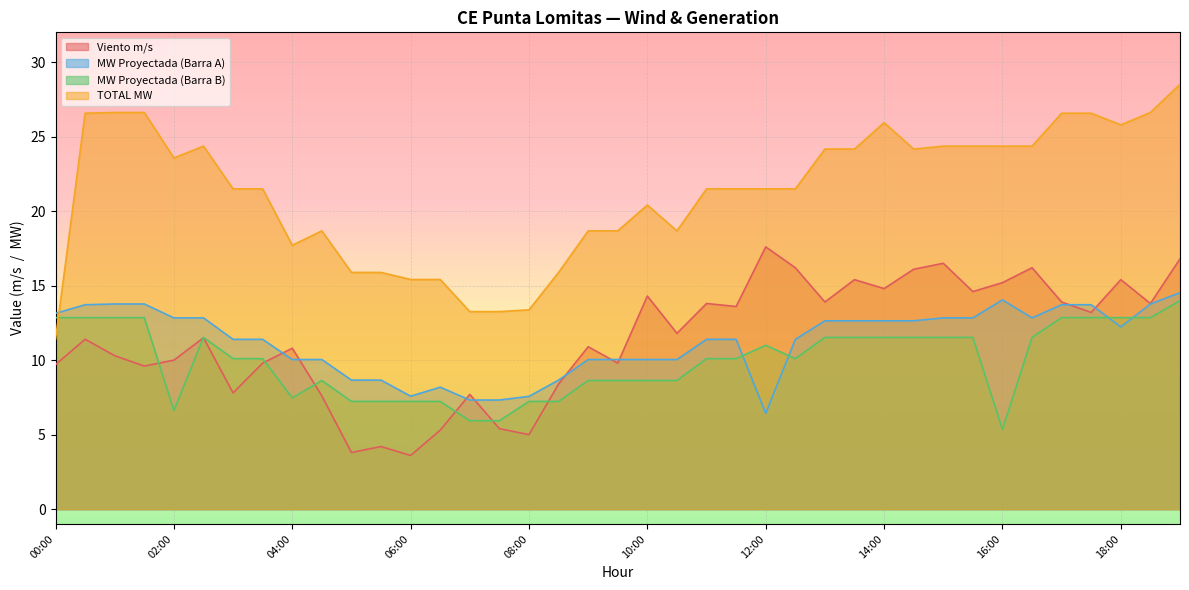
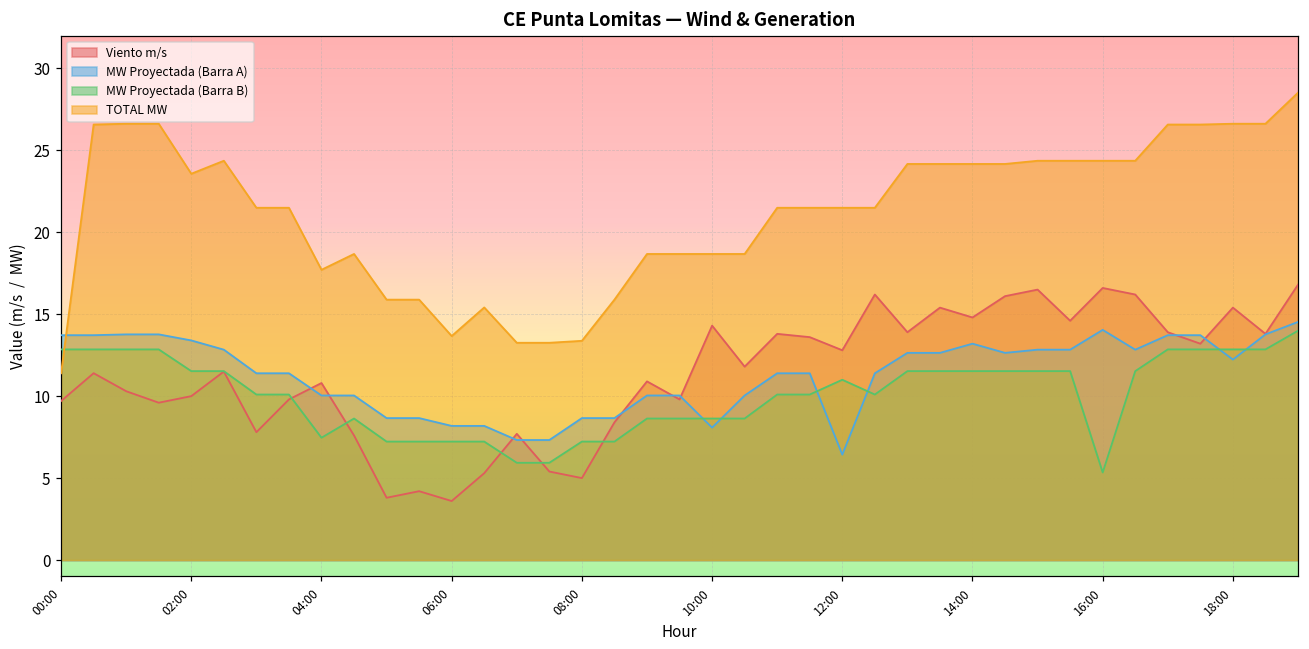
  {
    "Viento m/s": {
      "00:00": 9.7,
      "02:00": 10.0,
      "04:00": 10.8,
      "06:00": 3.6,
      "08:00": 5.0,
      "10:00": 14.3,
-     "12:00": 17.6,
+     "12:00": 12.8,
      "14:00": 14.8,
-     "16:00": 15.2,
+     "16:00": 16.6,
      "18:00": 15.4
    },
    "MW Proyectada (Barra A)": {
-     "00:00": 13.1,
-     "02:00": 12.8,
+     "00:00": 13.7,
+     "02:00": 13.4,
      "04:00": 10.0,
-     "06:00": 7.6,
-     "08:00": 7.6,
-     "10:00": 10.0,
+     "06:00": 8.2,
+     "08:00": 8.7,
+     "10:00": 8.1,
      "12:00": 6.4,
-     "14:00": 12.6,
+     "14:00": 13.2,
      "16:00": 14.0,
      "18:00": 12.2
    },
    "MW Proyectada (Barra B)": {
      "00:00": 12.9,
-     "02:00": 6.6,
+     "02:00": 11.5,
      "04:00": 7.5,
      "06:00": 7.2,
      "08:00": 7.2,
      "10:00": 8.6,
      "12:00": 11.0,
      "14:00": 11.5,
      "16:00": 5.3,
      "18:00": 12.9
    },
    "TOTAL MW": {
      "00:00": 11.4,
      "02:00": 23.6,
      "04:00": 17.7,
-     "06:00": 15.4,
+     "06:00": 13.7,
      "08:00": 13.4,
-     "10:00": 20.4,
+     "10:00": 18.7,
      "12:00": 21.5,
-     "14:00": 25.9,
+     "14:00": 24.2,
      "16:00": 24.4,
-     "18:00": 25.8
+     "18:00": 26.6
    }
  }
